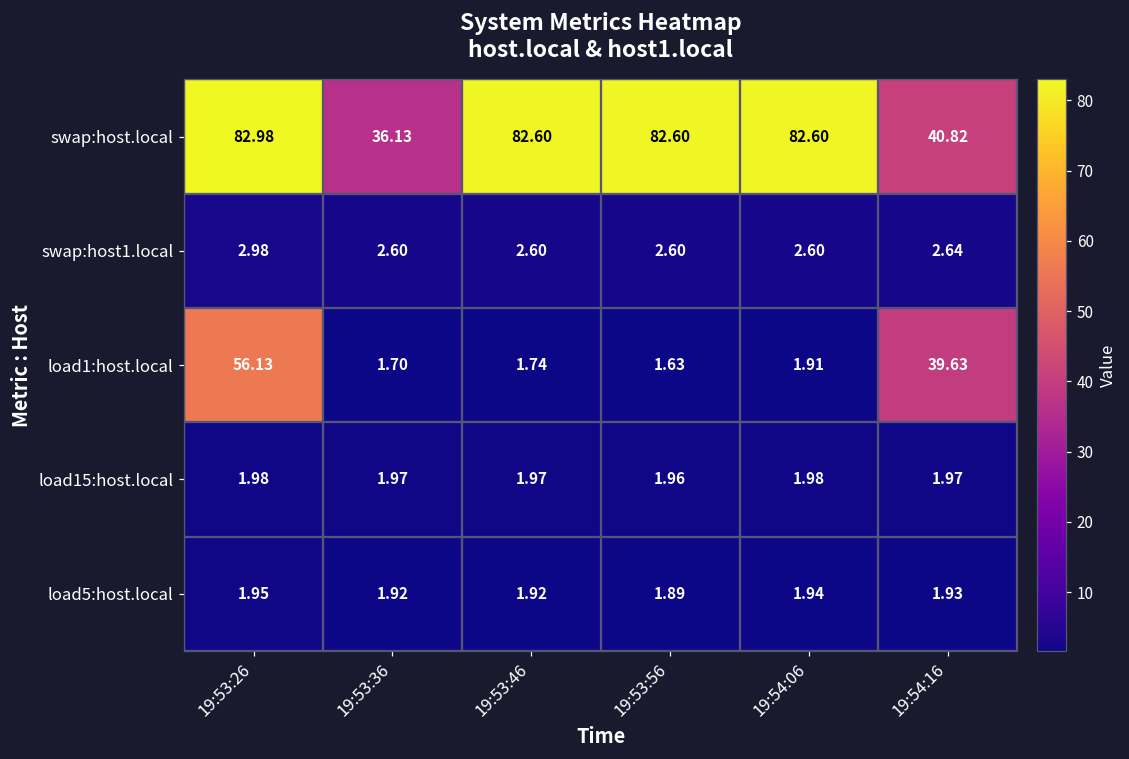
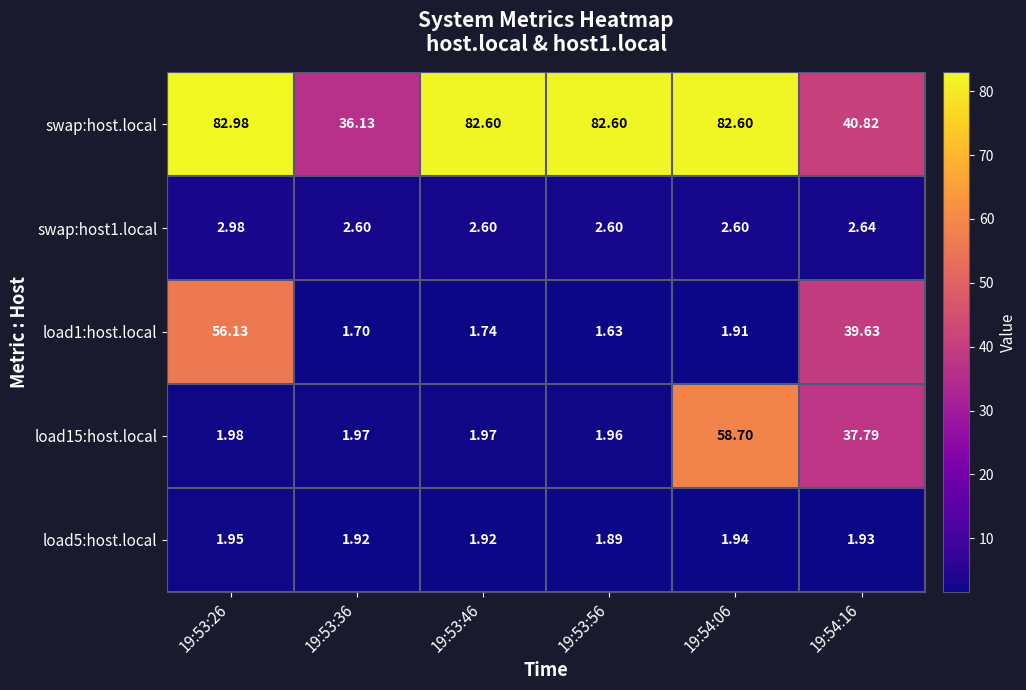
  {
    "swap:host.local": {
      "19:53:26": 82.98,
      "19:53:36": 36.13,
      "19:53:46": 82.60,
      "19:53:56": 82.60,
      "19:54:06": 82.60,
      "19:54:16": 40.82
    },
    "swap:host1.local": {
      "19:53:26": 2.98,
      "19:53:36": 2.60,
      "19:53:46": 2.60,
      "19:53:56": 2.60,
      "19:54:06": 2.60,
      "19:54:16": 2.64
    },
    "load1:host.local": {
      "19:53:26": 56.13,
      "19:53:36": 1.70,
      "19:53:46": 1.74,
      "19:53:56": 1.63,
      "19:54:06": 1.91,
      "19:54:16": 39.63
    },
    "load15:host.local": {
      "19:53:26": 1.98,
      "19:53:36": 1.97,
      "19:53:46": 1.97,
      "19:53:56": 1.96,
-     "19:54:06": 1.98,
-     "19:54:16": 1.97
+     "19:54:06": 58.70,
+     "19:54:16": 37.79
    },
    "load5:host.local": {
      "19:53:26": 1.95,
      "19:53:36": 1.92,
      "19:53:46": 1.92,
      "19:53:56": 1.89,
      "19:54:06": 1.94,
      "19:54:16": 1.93
    }
  }
